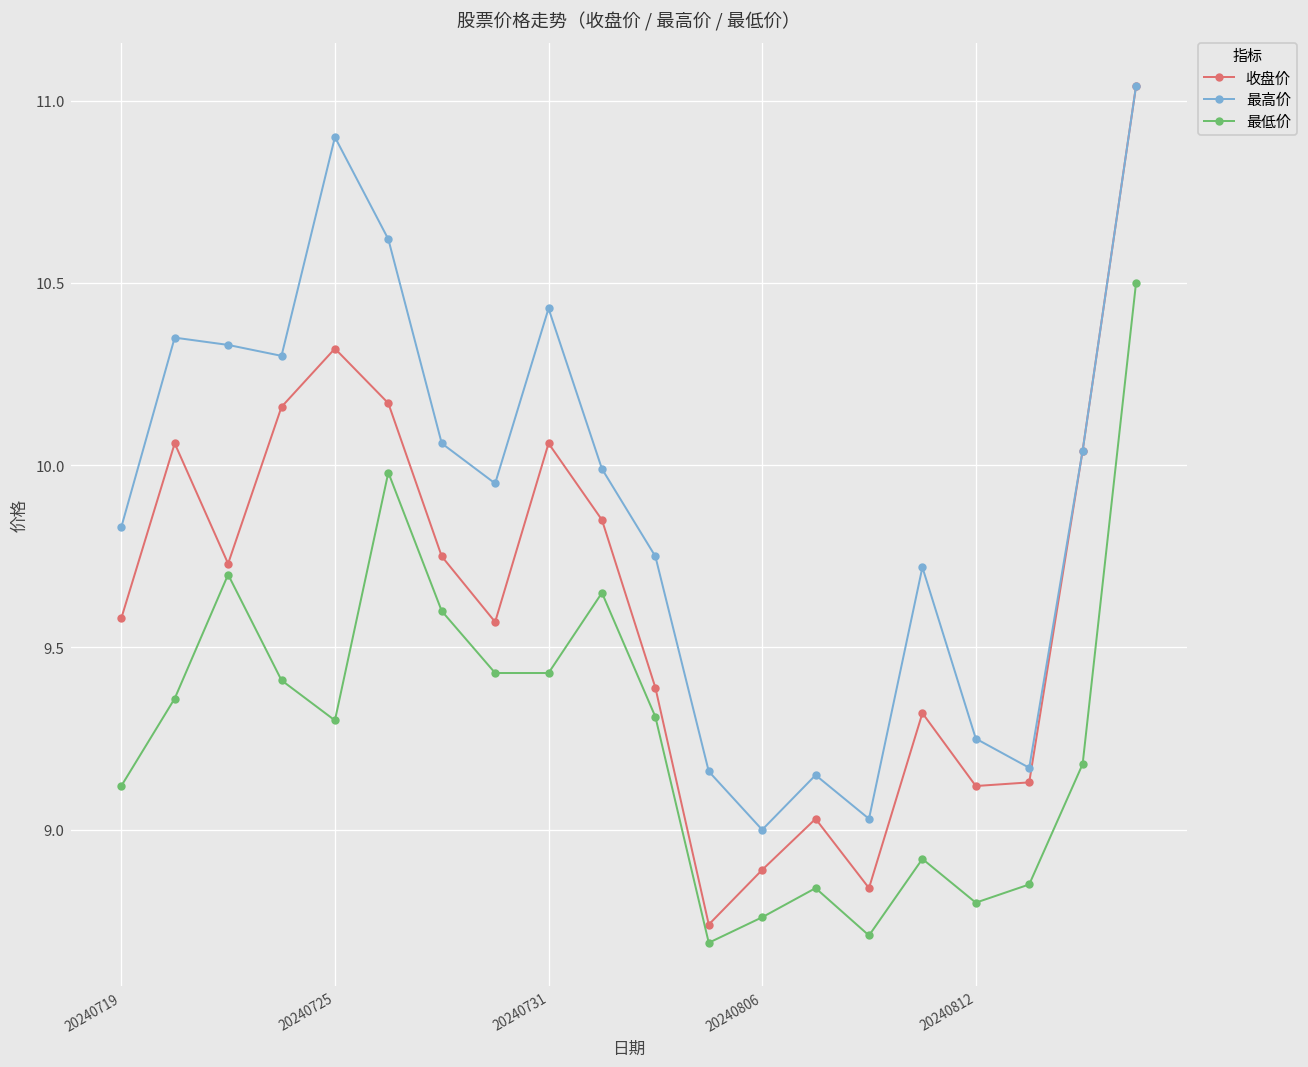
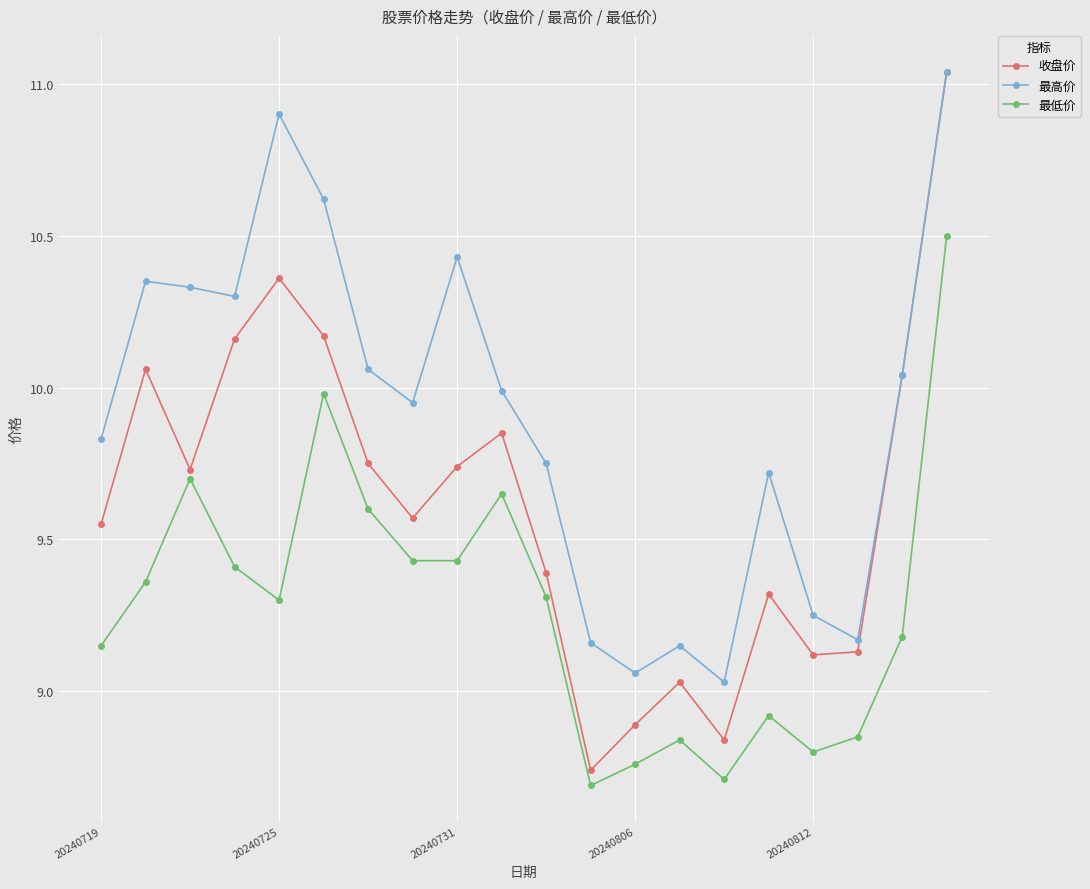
  {
    "收盘价": {
-     "20240719": 9.58,
-     "20240725": 10.32,
-     "20240731": 10.06,
+     "20240719": 9.55,
+     "20240725": 10.36,
+     "20240731": 9.74,
      "20240806": 8.89,
      "20240812": 9.12
    },
    "最高价": {
      "20240719": 9.83,
      "20240725": 10.90,
      "20240731": 10.43,
-     "20240806": 9.00,
+     "20240806": 9.06,
      "20240812": 9.25
    },
    "最低价": {
-     "20240719": 9.12,
+     "20240719": 9.15,
      "20240725": 9.30,
      "20240731": 9.43,
      "20240806": 8.76,
      "20240812": 8.80
    }
  }
